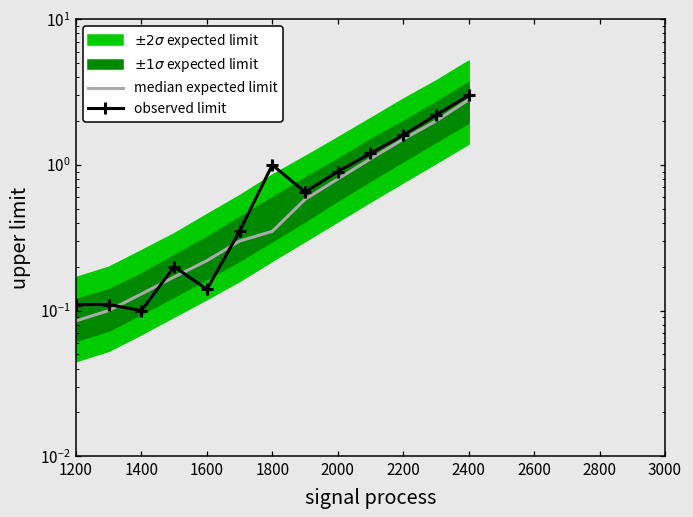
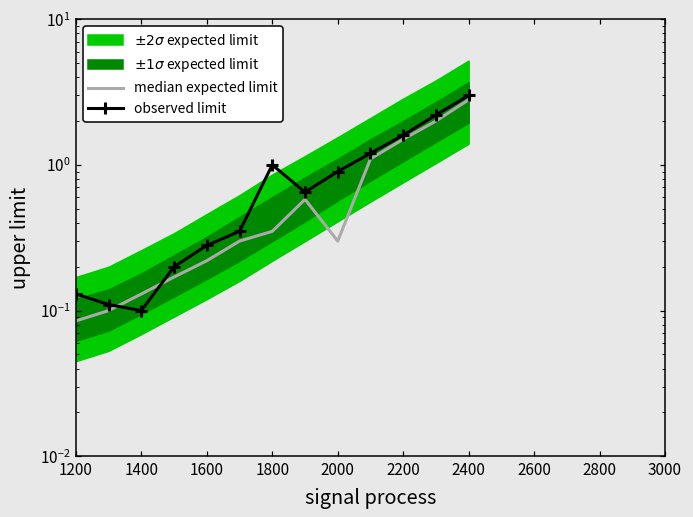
  {
    "median expected limit": {
      "1200": 0.09,
      "1400": 0.13,
      "1600": 0.22,
      "1800": 0.35,
-     "2000": 0.8,
+     "2000": 0.3,
      "2200": 1.5,
      "2400": 2.8
    },
    "observed limit": {
-     "1200": 0.11,
+     "1200": 0.13,
      "1400": 0.10,
-     "1600": 0.14,
+     "1600": 0.28,
      "1800": 1.0,
      "2000": 0.9,
      "2200": 1.6,
      "2400": 3.0
    }
  }
